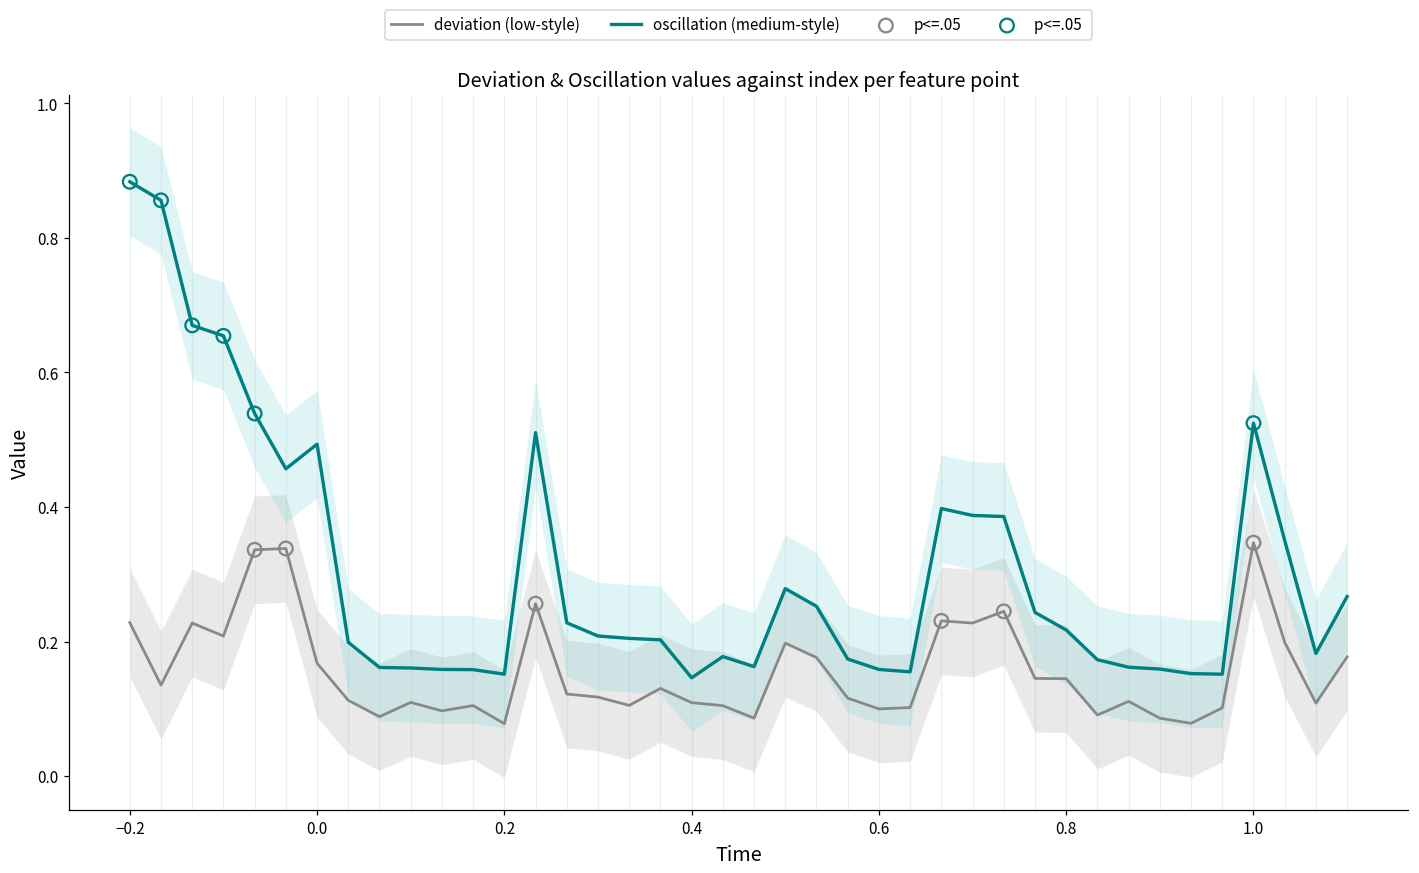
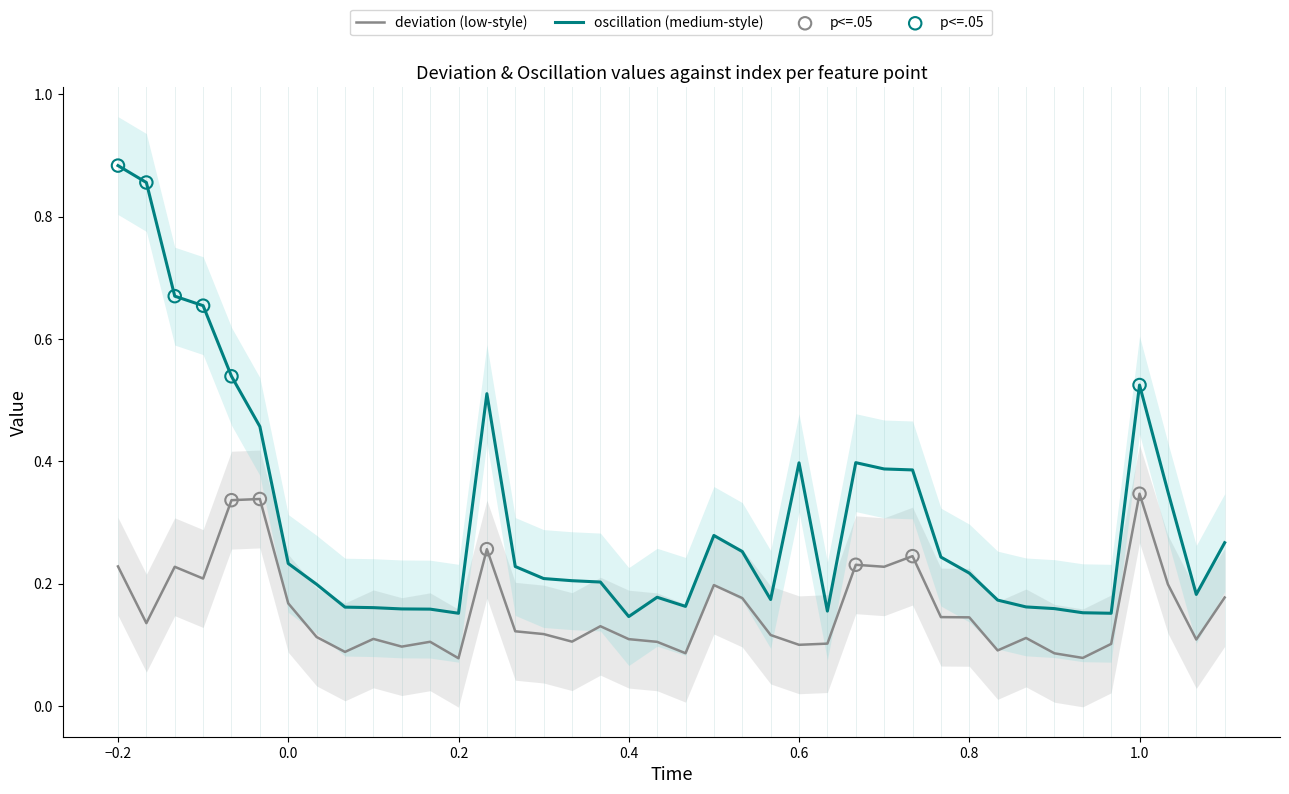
  {
    "oscillation (medium-style)": {
-     "0.0": 0.49,
+     "0.0": 0.23,
      "0.2": 0.15,
      "0.4": 0.15,
-     "0.6": 0.16,
+     "0.6": 0.40,
      "0.8": 0.22
    }
  }
